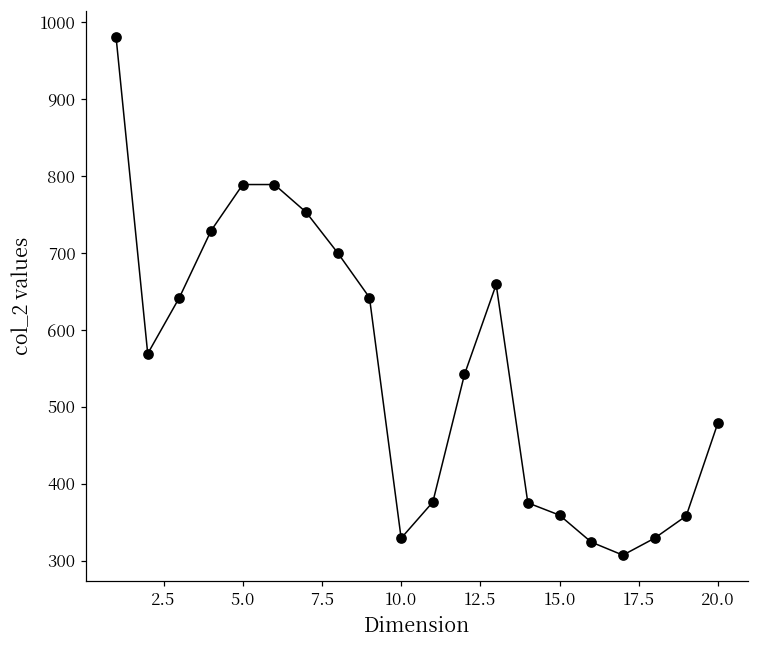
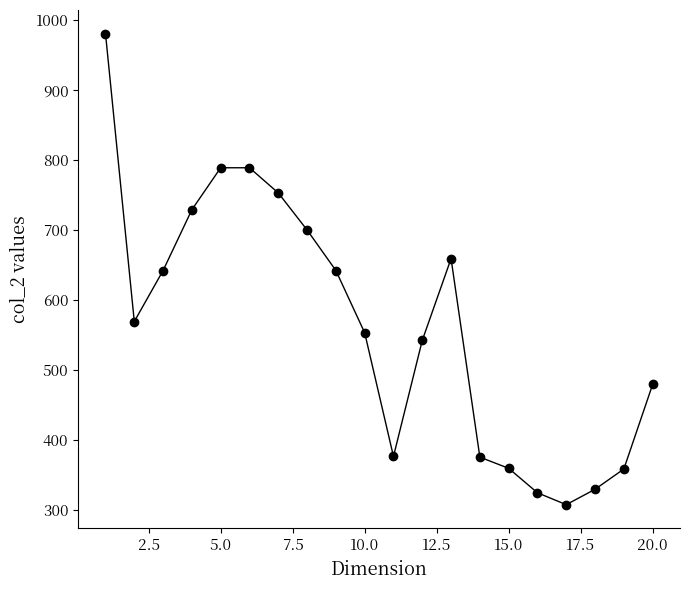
  {
    "5.0": 790,
-   "10.0": 330,
+   "10.0": 550,
    "15.0": 360,
    "20.0": 480
  }
